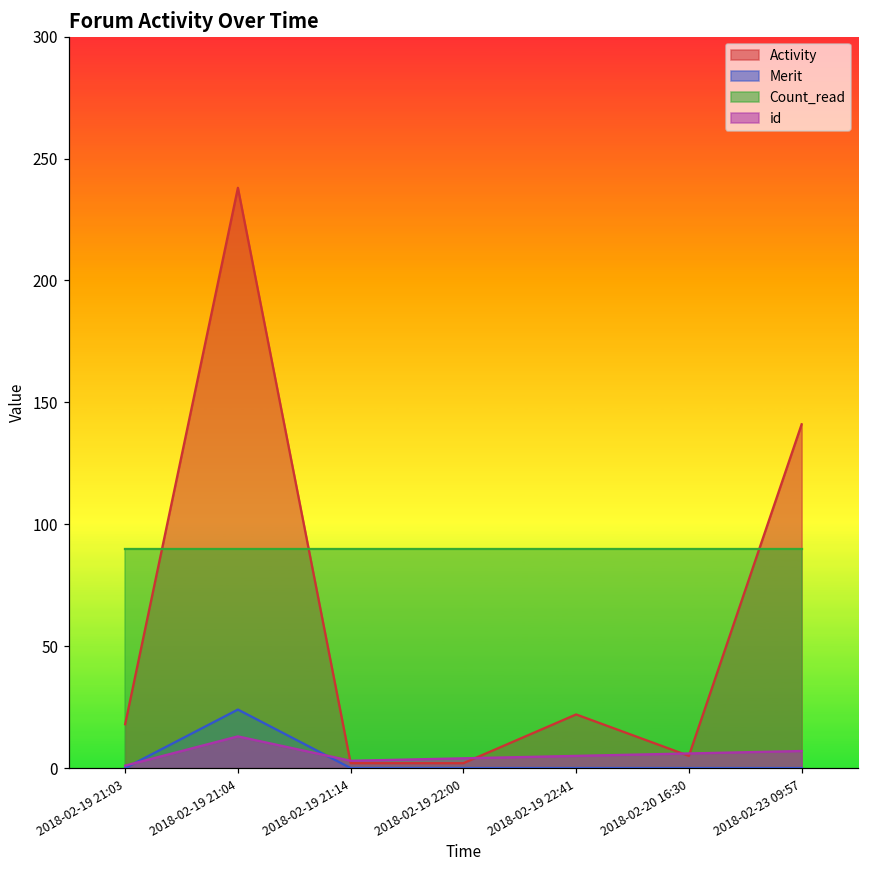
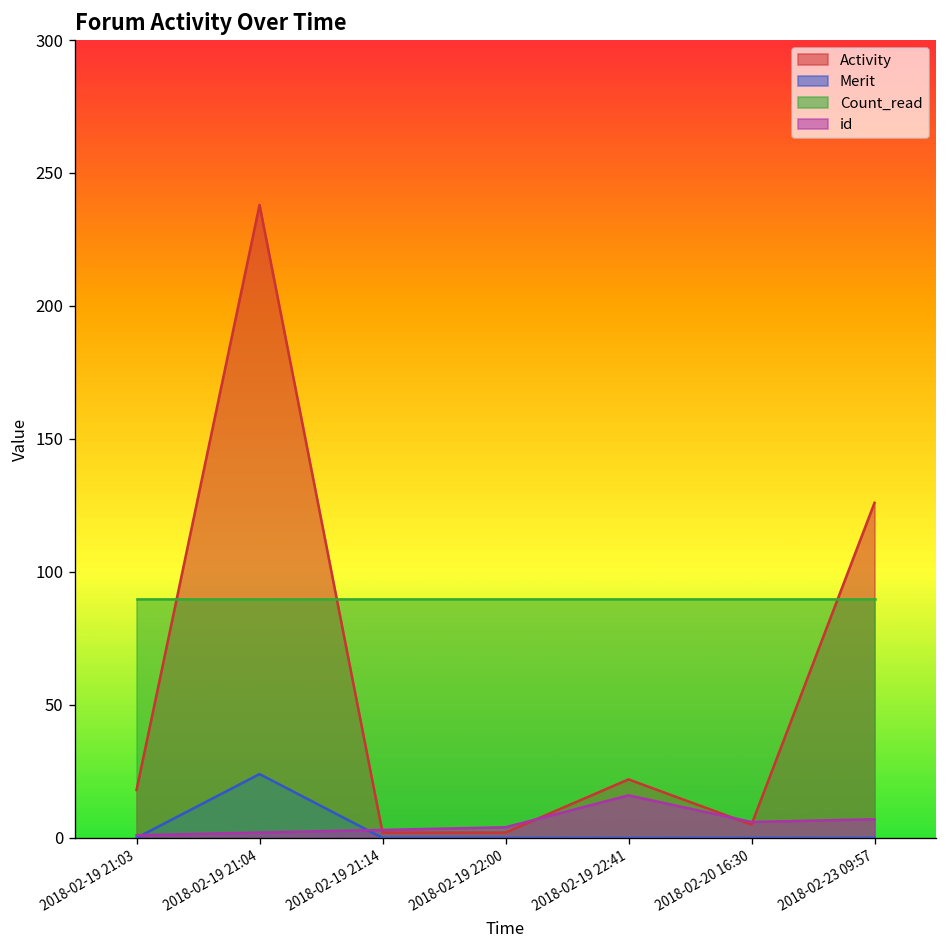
  {
    "Activity": {
      "2018-02-19 21:03": 18,
      "2018-02-19 21:04": 238,
      "2018-02-19 22:00": 2,
      "2018-02-19 22:41": 22,
-     "2018-02-23 09:57": 141
+     "2018-02-23 09:57": 126
    },
    "Merit": {
      "2018-02-19 21:04": 24,
      "2018-02-19 21:14": 0,
      "2018-02-19 22:00": 0,
      "2018-02-19 22:41": 0,
      "2018-02-20 16:30": 0,
      "2018-02-23 09:57": 0
    },
    "Count_read": {
      "2018-02-19 21:03": 90,
      "2018-02-19 21:04": 90,
      "2018-02-19 21:14": 90,
      "2018-02-19 22:00": 90,
      "2018-02-19 22:41": 90,
      "2018-02-20 16:30": 90,
      "2018-02-23 09:57": 90
    },
    "id": {
-     "2018-02-19 21:04": 13,
+     "2018-02-19 21:04": 2,
      "2018-02-19 22:00": 4,
-     "2018-02-19 22:41": 5,
+     "2018-02-19 22:41": 16,
      "2018-02-23 09:57": 7
    }
  }
